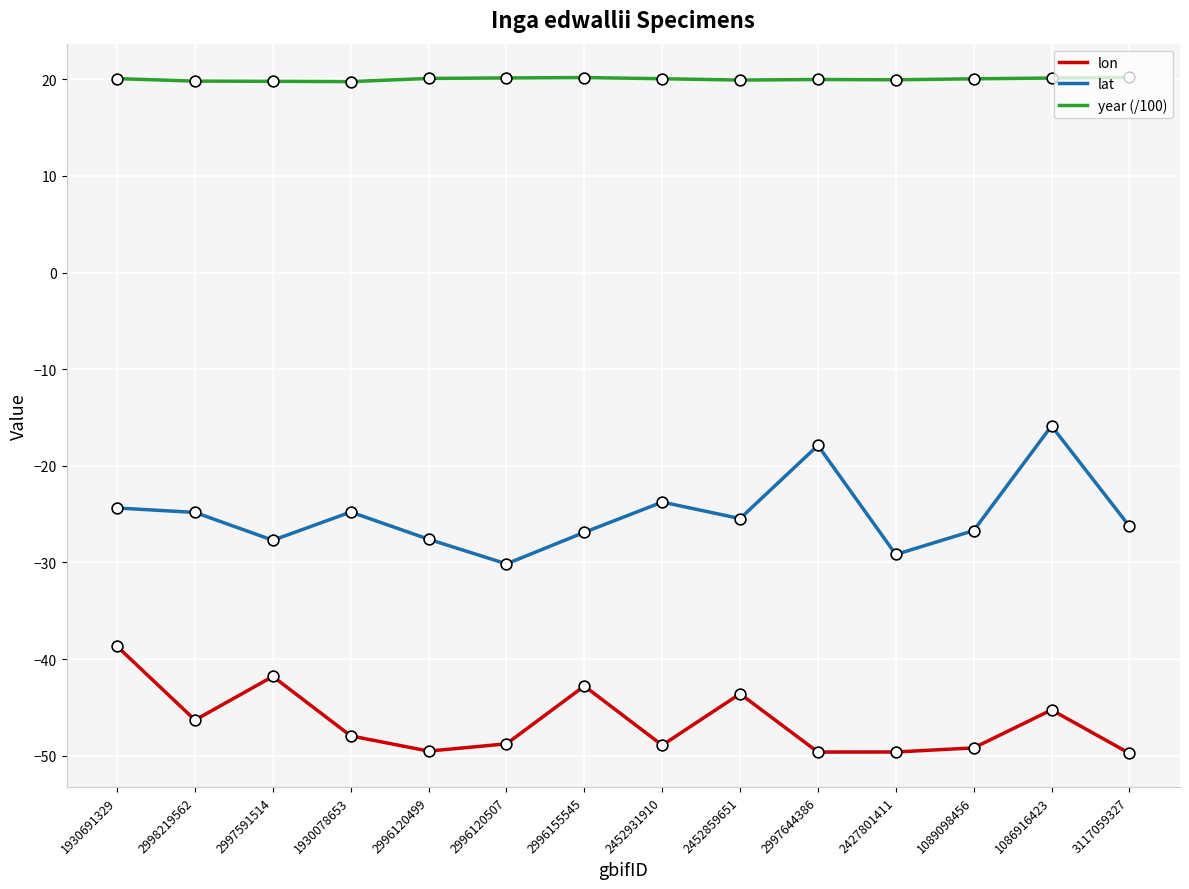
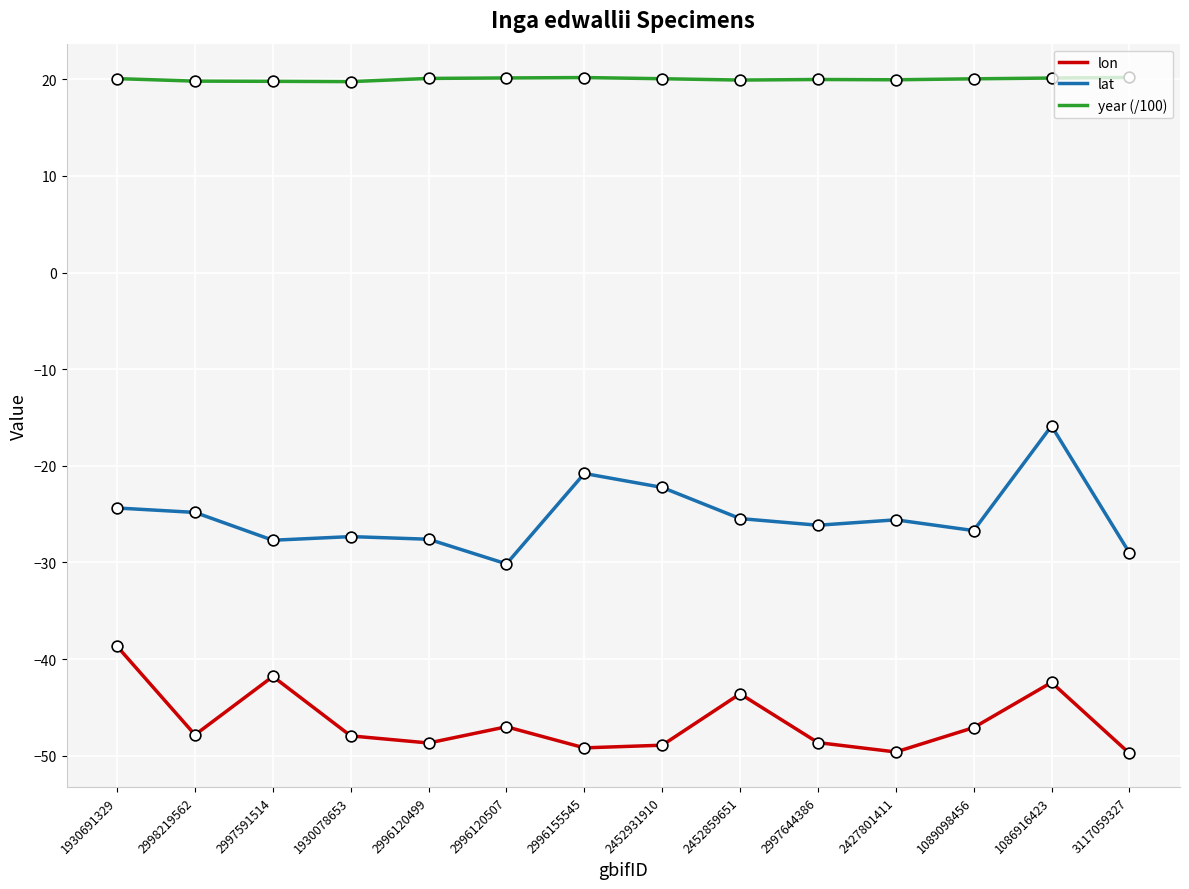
  {
    "lon": {
      "1930691329": -39,
-     "2998219562": -46,
+     "2998219562": -48,
      "2997591514": -42,
      "1930078653": -48,
-     "2996120499": -50,
-     "2996120507": -49,
-     "2996155545": -43,
+     "2996120499": -49,
+     "2996120507": -47,
+     "2996155545": -49,
      "2452931910": -49,
      "2452859651": -44,
-     "2997644386": -50,
+     "2997644386": -49,
      "2427801411": -50,
-     "1089098456": -49,
-     "1086916423": -45,
+     "1089098456": -47,
+     "1086916423": -42,
      "3117059327": -50
    },
    "lat": {
      "1930691329": -24,
      "2998219562": -25,
      "2997591514": -28,
-     "1930078653": -25,
+     "1930078653": -27,
      "2996120499": -28,
      "2996120507": -30,
-     "2996155545": -27,
-     "2452931910": -24,
+     "2996155545": -21,
+     "2452931910": -22,
      "2452859651": -25,
-     "2997644386": -18,
-     "2427801411": -29,
+     "2997644386": -26,
+     "2427801411": -26,
      "1089098456": -27,
      "1086916423": -16,
-     "3117059327": -26
+     "3117059327": -29
    },
    "year (/100)": {
      "1930691329": 20,
      "2998219562": 20,
      "2997591514": 20,
      "1930078653": 20,
      "2996120499": 20,
      "2996120507": 20,
      "2996155545": 20,
      "2452931910": 20,
      "2452859651": 20,
      "2997644386": 20,
      "2427801411": 20,
      "1089098456": 20,
      "1086916423": 20
    }
  }
